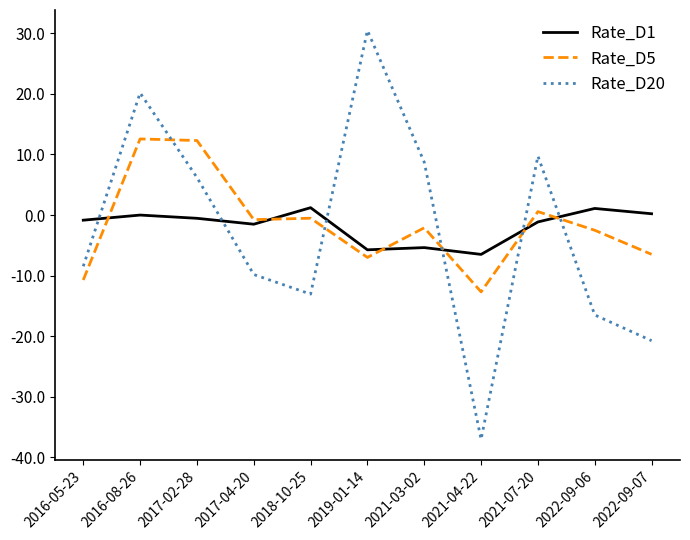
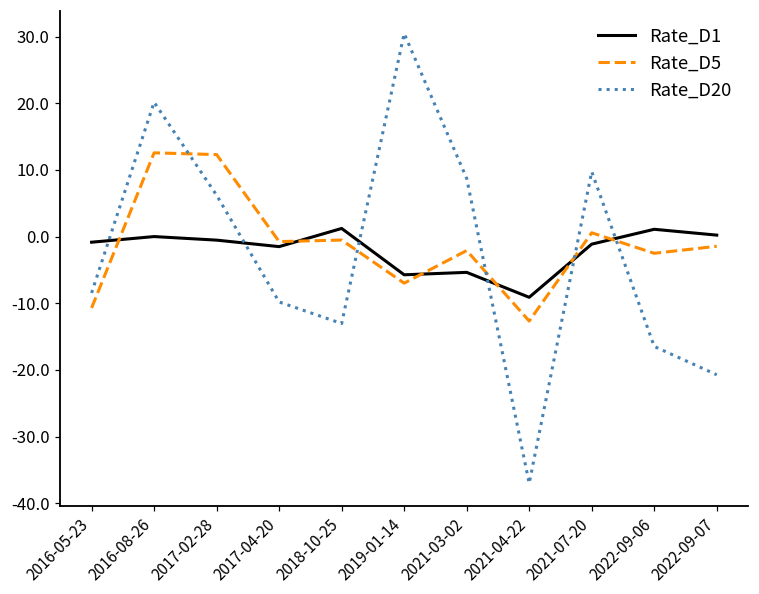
  {
    "Rate_D1": {
      "2016-05-23": -1,
      "2016-08-26": 0,
      "2017-02-28": -1,
      "2017-04-20": -2,
      "2018-10-25": 1,
      "2019-01-14": -6,
      "2021-03-02": -5,
-     "2021-04-22": -6,
+     "2021-04-22": -9,
      "2021-07-20": -1,
      "2022-09-06": 1,
      "2022-09-07": 0
    },
    "Rate_D5": {
      "2016-05-23": -11,
      "2016-08-26": 13,
      "2017-02-28": 12,
      "2017-04-20": -1,
      "2018-10-25": -1,
      "2019-01-14": -7,
      "2021-03-02": -2,
      "2021-04-22": -13,
      "2021-07-20": 1,
      "2022-09-06": -3,
-     "2022-09-07": -6
+     "2022-09-07": -1
    },
    "Rate_D20": {
      "2016-05-23": -8,
      "2016-08-26": 20,
      "2017-02-28": 6,
      "2017-04-20": -10,
      "2018-10-25": -13,
      "2019-01-14": 30,
      "2021-03-02": 9,
      "2021-04-22": -37,
      "2021-07-20": 10,
      "2022-09-06": -16,
      "2022-09-07": -21
    }
  }
